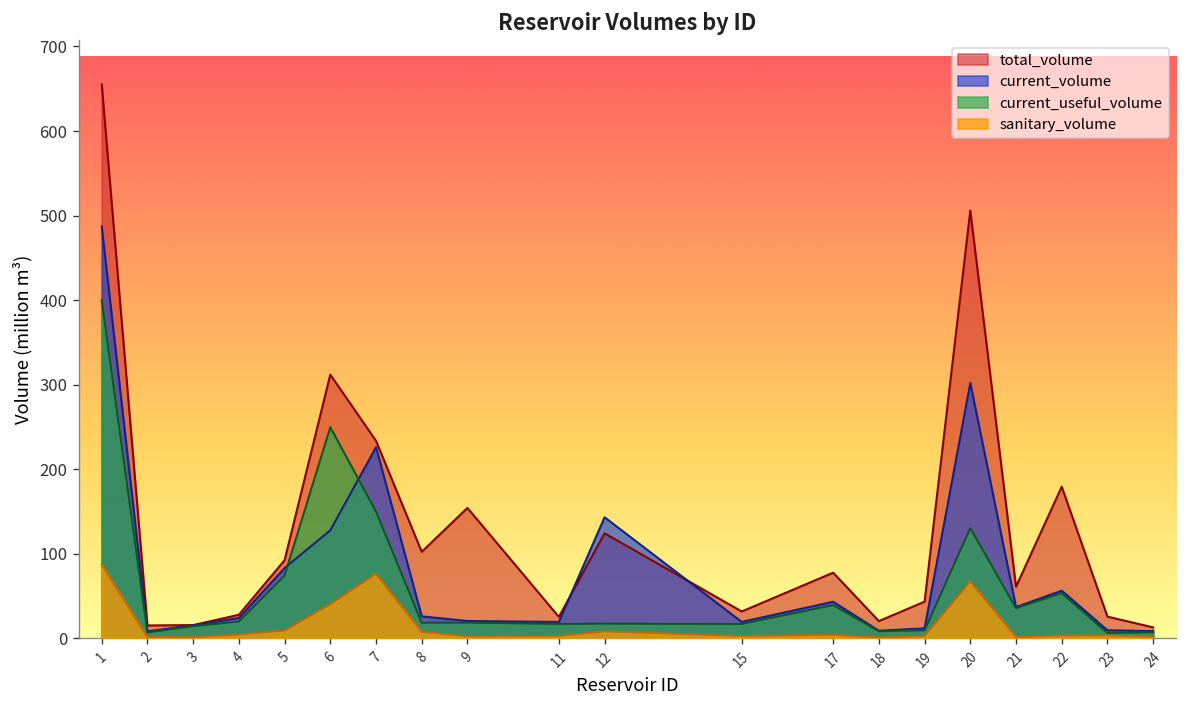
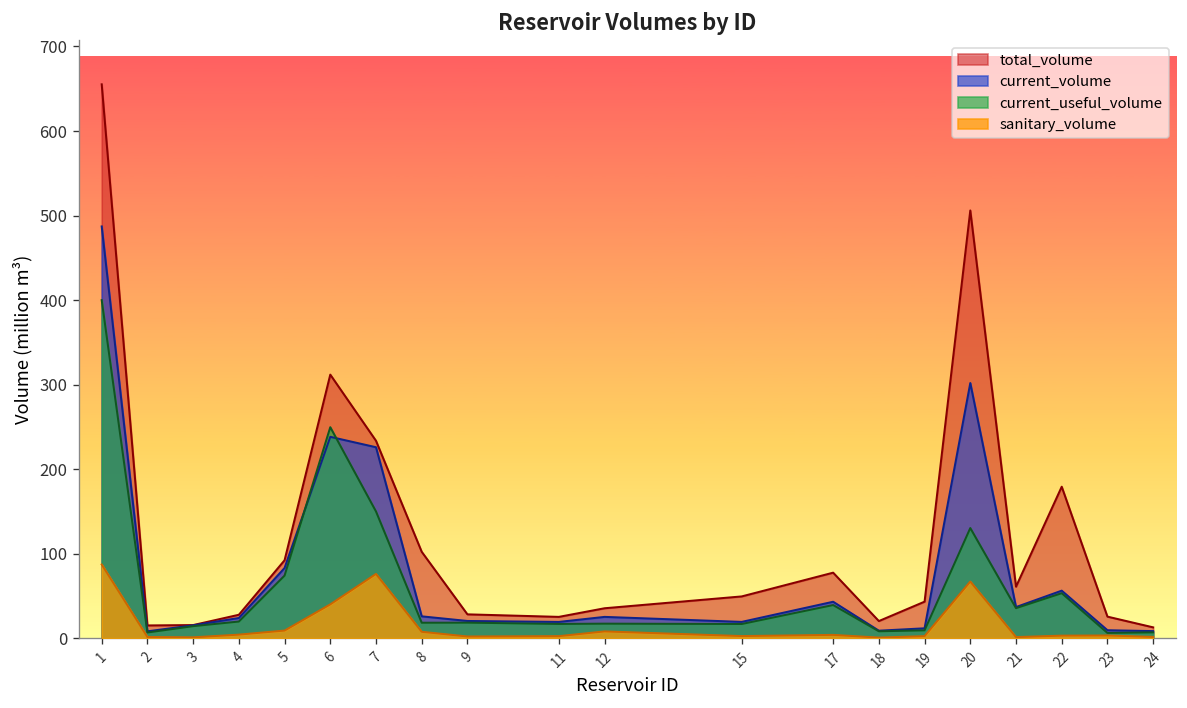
  {
    "total_volume": {
      "1": 660,
      "2": 20,
      "4": 30,
      "5": 90,
      "6": 310,
      "7": 230,
      "8": 100,
-     "9": 150,
+     "9": 30,
      "11": 30,
-     "12": 120,
-     "15": 30,
+     "12": 40,
+     "15": 50,
      "17": 80,
      "18": 20,
      "19": 40,
      "20": 510,
      "21": 60,
      "22": 180,
      "23": 30,
      "24": 10
    },
    "current_volume": {
      "1": 490,
      "4": 20,
      "5": 80,
-     "6": 130,
+     "6": 240,
      "7": 230,
      "8": 30,
-     "12": 140,
+     "12": 30,
      "17": 40,
      "20": 300
    },
    "current_useful_volume": {
      "1": 400,
      "4": 20,
      "5": 70,
      "6": 250,
      "7": 150,
      "8": 20,
      "12": 20,
      "17": 40,
      "20": 130
    },
    "sanitary_volume": {
      "1": 90,
      "2": 0,
      "3": 0,
      "4": 0,
      "5": 10,
      "6": 40,
      "7": 80,
      "8": 10,
      "9": 0,
      "11": 0,
      "12": 10,
      "15": 0,
      "17": 0,
      "18": 0,
      "19": 0,
      "20": 70,
      "21": 0,
      "22": 0,
      "24": 0
    }
  }
